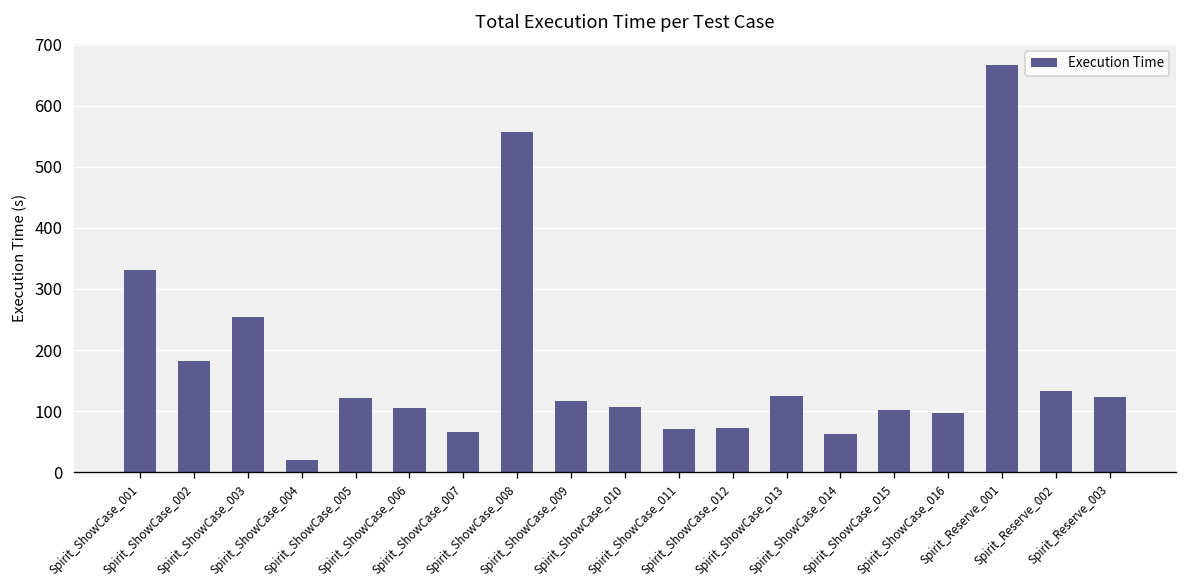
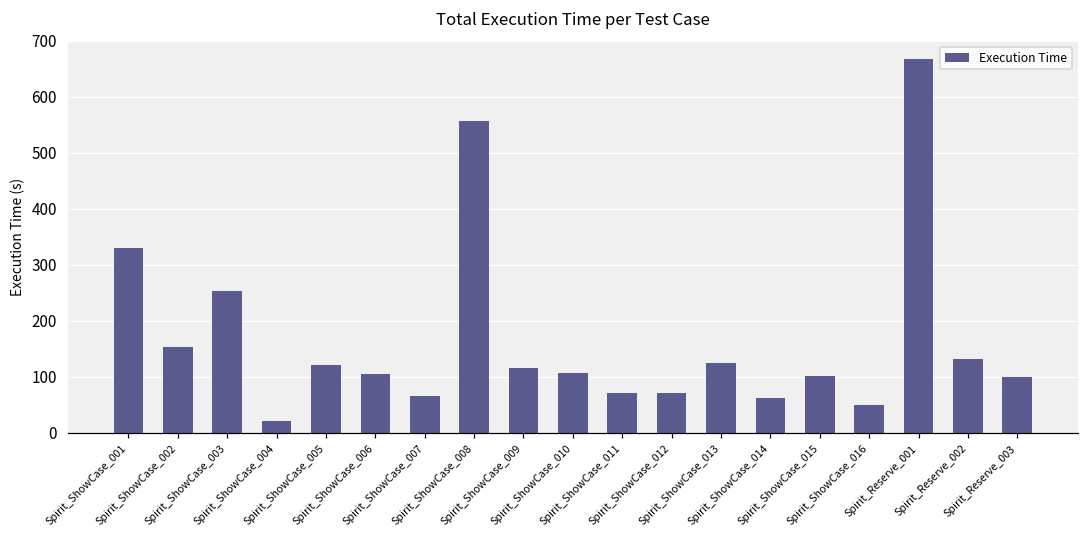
  {
    "Spirit_ShowCase_001": 330,
-   "Spirit_ShowCase_002": 180,
+   "Spirit_ShowCase_002": 150,
    "Spirit_ShowCase_003": 250,
    "Spirit_ShowCase_004": 20,
    "Spirit_ShowCase_005": 120,
    "Spirit_ShowCase_006": 110,
    "Spirit_ShowCase_007": 70,
    "Spirit_ShowCase_008": 560,
    "Spirit_ShowCase_009": 120,
    "Spirit_ShowCase_010": 110,
    "Spirit_ShowCase_011": 70,
    "Spirit_ShowCase_012": 70,
    "Spirit_ShowCase_013": 120,
    "Spirit_ShowCase_014": 60,
    "Spirit_ShowCase_015": 100,
-   "Spirit_ShowCase_016": 100,
+   "Spirit_ShowCase_016": 50,
    "Spirit_Reserve_001": 670,
    "Spirit_Reserve_002": 130,
-   "Spirit_Reserve_003": 120
+   "Spirit_Reserve_003": 100
  }
